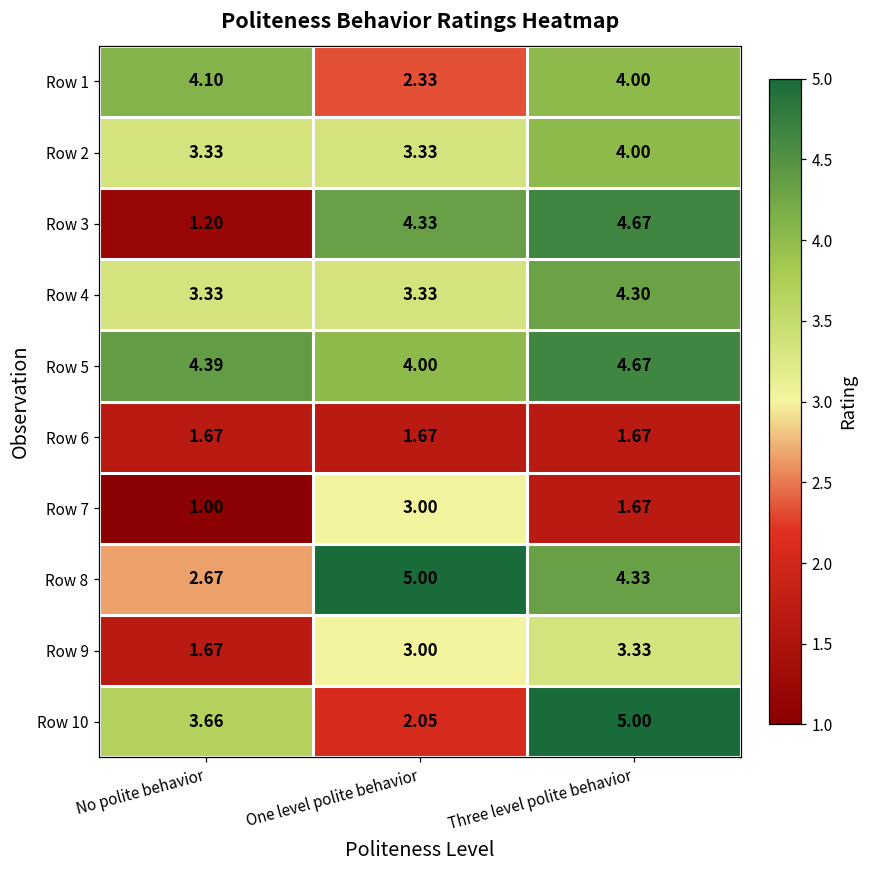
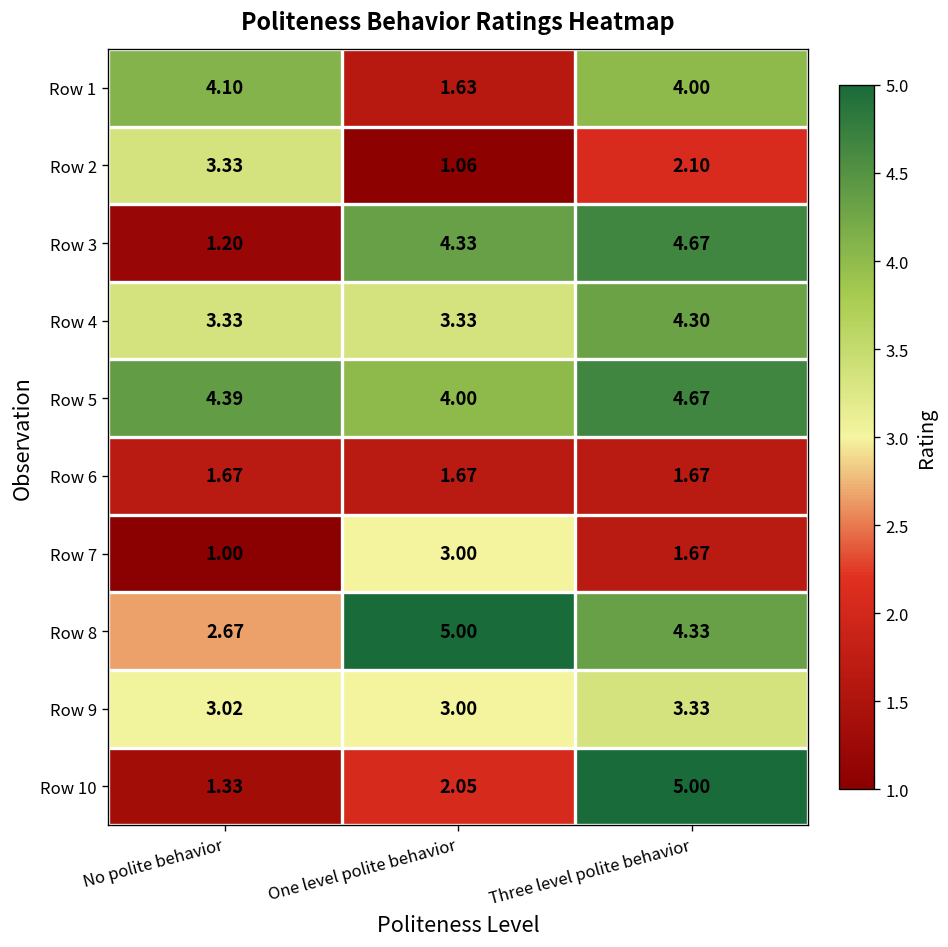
  {
    "Row 1": {
      "No polite behavior": 4.10,
-     "One level polite behavior": 2.33,
+     "One level polite behavior": 1.63,
      "Three level polite behavior": 4.00
    },
    "Row 2": {
      "No polite behavior": 3.33,
-     "One level polite behavior": 3.33,
-     "Three level polite behavior": 4.00
+     "One level polite behavior": 1.06,
+     "Three level polite behavior": 2.10
    },
    "Row 3": {
      "No polite behavior": 1.20,
      "One level polite behavior": 4.33,
      "Three level polite behavior": 4.67
    },
    "Row 4": {
      "No polite behavior": 3.33,
      "One level polite behavior": 3.33,
      "Three level polite behavior": 4.30
    },
    "Row 5": {
      "No polite behavior": 4.39,
      "One level polite behavior": 4.00,
      "Three level polite behavior": 4.67
    },
    "Row 6": {
      "No polite behavior": 1.67,
      "One level polite behavior": 1.67,
      "Three level polite behavior": 1.67
    },
    "Row 7": {
      "No polite behavior": 1.00,
      "One level polite behavior": 3.00,
      "Three level polite behavior": 1.67
    },
    "Row 8": {
      "No polite behavior": 2.67,
      "One level polite behavior": 5.00,
      "Three level polite behavior": 4.33
    },
    "Row 9": {
-     "No polite behavior": 1.67,
+     "No polite behavior": 3.02,
      "One level polite behavior": 3.00,
      "Three level polite behavior": 3.33
    },
    "Row 10": {
-     "No polite behavior": 3.66,
+     "No polite behavior": 1.33,
      "One level polite behavior": 2.05,
      "Three level polite behavior": 5.00
    }
  }
